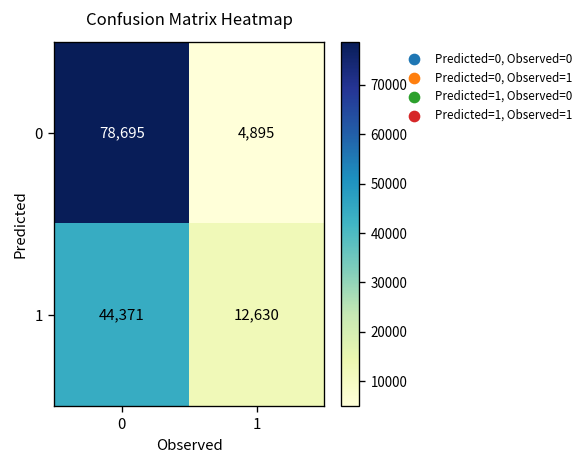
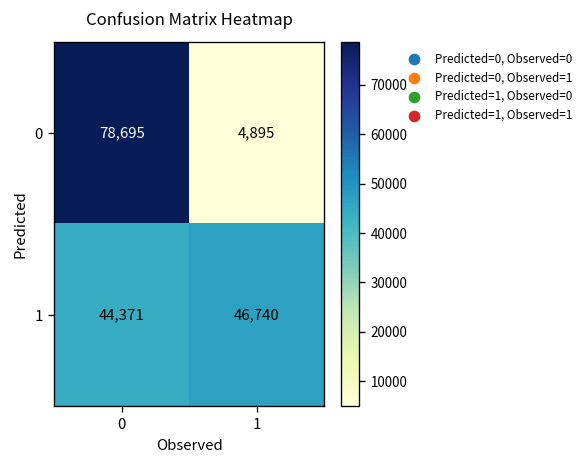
  {
    "0": {
      "0": "78,695",
      "1": "4,895"
    },
    "1": {
      "0": "44,371",
-     "1": "12,630"
+     "1": "46,740"
    }
  }
